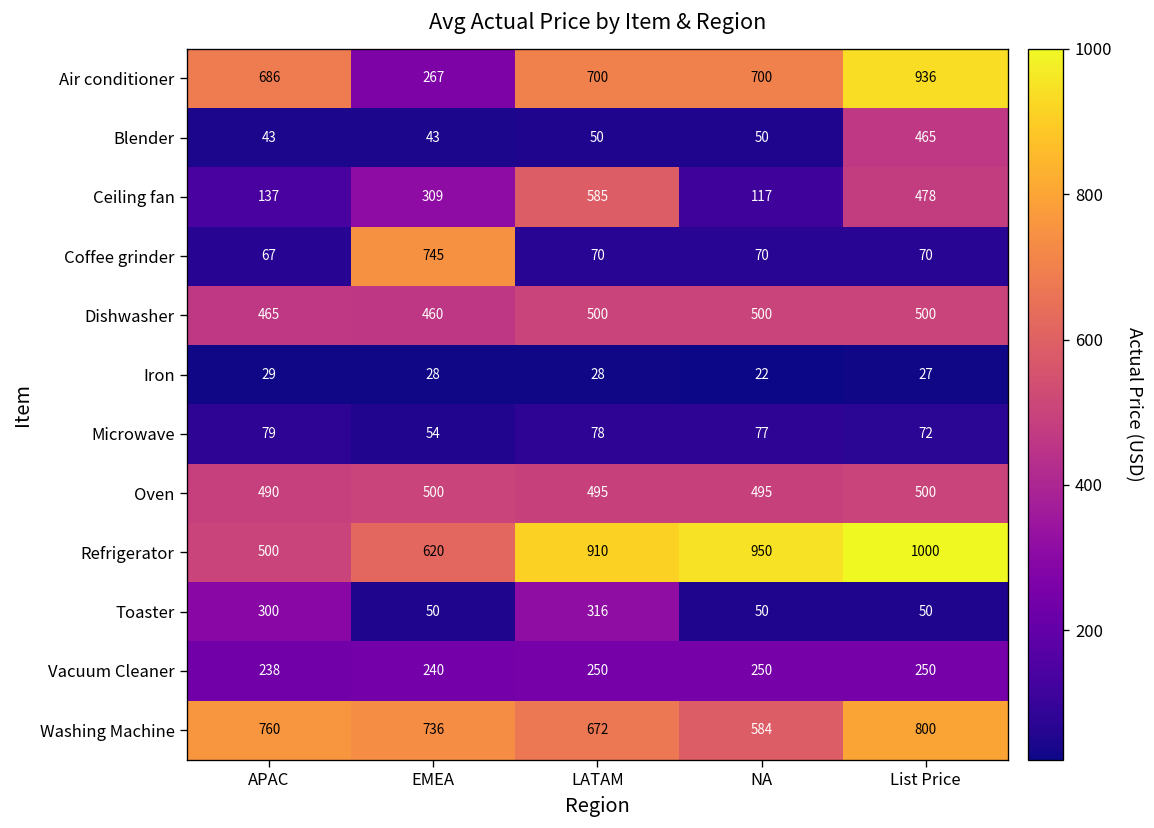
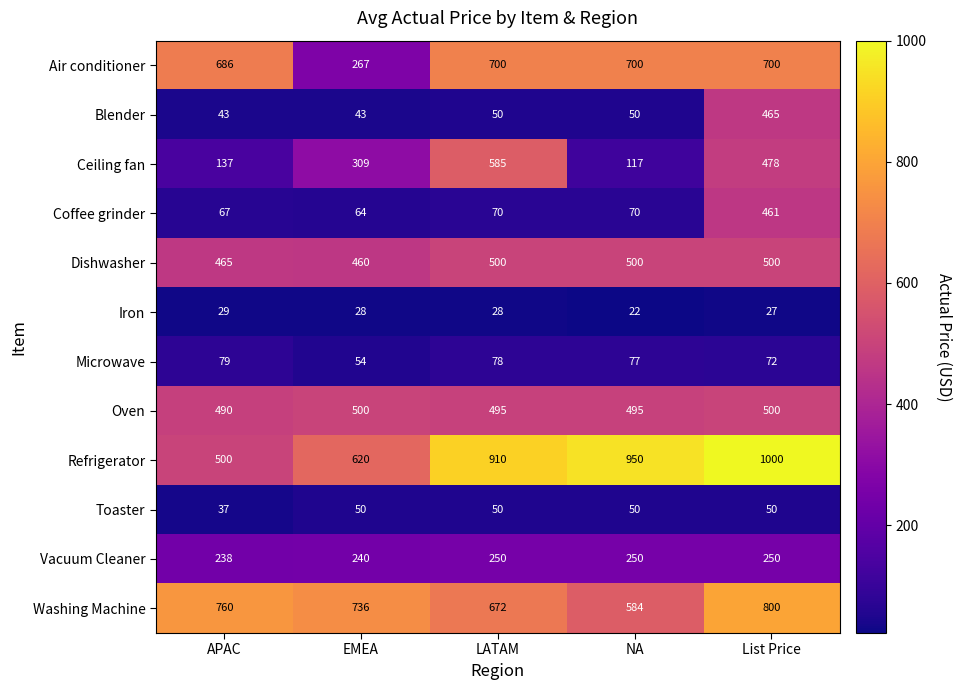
  {
    "Air conditioner": {
      "APAC": 686,
      "EMEA": 267,
      "LATAM": 700,
      "NA": 700,
-     "List Price": 936
+     "List Price": 700
    },
    "Blender": {
      "APAC": 43,
      "EMEA": 43,
      "LATAM": 50,
      "NA": 50,
      "List Price": 465
    },
    "Ceiling fan": {
      "APAC": 137,
      "EMEA": 309,
      "LATAM": 585,
      "NA": 117,
      "List Price": 478
    },
    "Coffee grinder": {
      "APAC": 67,
-     "EMEA": 745,
+     "EMEA": 64,
      "LATAM": 70,
      "NA": 70,
-     "List Price": 70
+     "List Price": 461
    },
    "Dishwasher": {
      "APAC": 465,
      "EMEA": 460,
      "LATAM": 500,
      "NA": 500,
      "List Price": 500
    },
    "Iron": {
      "APAC": 29,
      "EMEA": 28,
      "LATAM": 28,
      "NA": 22,
      "List Price": 27
    },
    "Microwave": {
      "APAC": 79,
      "EMEA": 54,
      "LATAM": 78,
      "NA": 77,
      "List Price": 72
    },
    "Oven": {
      "APAC": 490,
      "EMEA": 500,
      "LATAM": 495,
      "NA": 495,
      "List Price": 500
    },
    "Refrigerator": {
      "APAC": 500,
      "EMEA": 620,
      "LATAM": 910,
      "NA": 950,
      "List Price": 1000
    },
    "Toaster": {
-     "APAC": 300,
+     "APAC": 37,
      "EMEA": 50,
-     "LATAM": 316,
+     "LATAM": 50,
      "NA": 50,
      "List Price": 50
    },
    "Vacuum Cleaner": {
      "APAC": 238,
      "EMEA": 240,
      "LATAM": 250,
      "NA": 250,
      "List Price": 250
    },
    "Washing Machine": {
      "APAC": 760,
      "EMEA": 736,
      "LATAM": 672,
      "NA": 584,
      "List Price": 800
    }
  }
